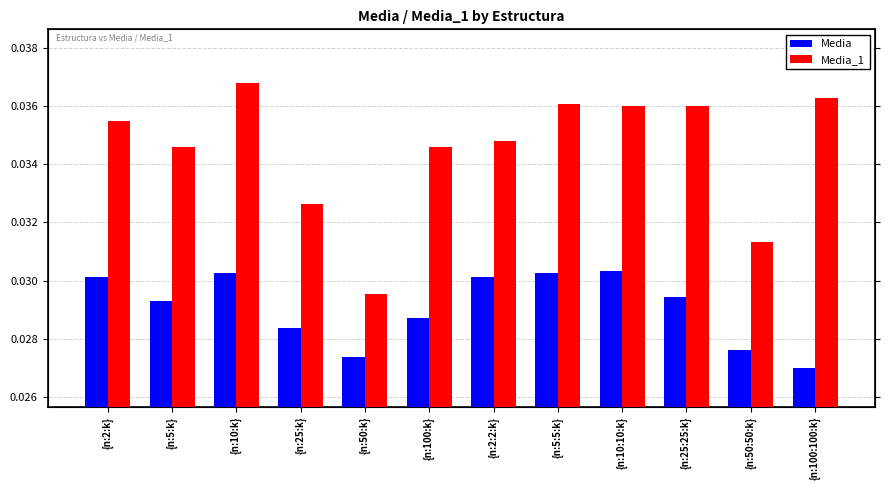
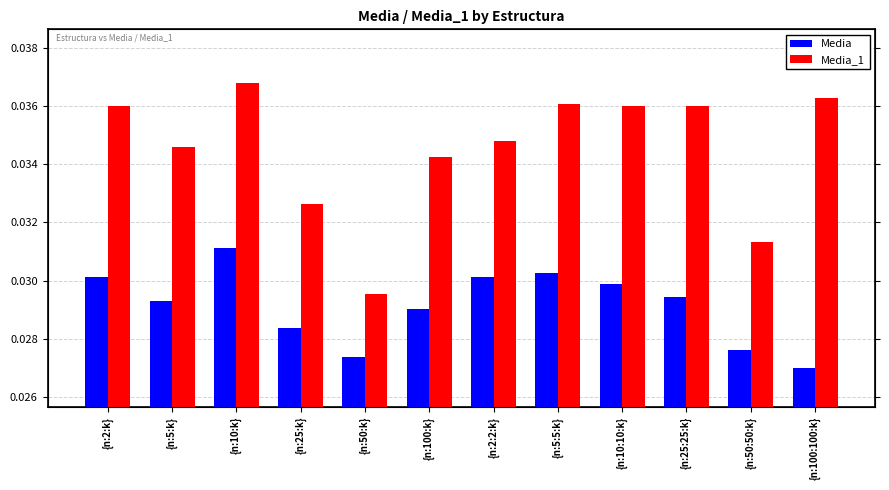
  {
    "Media": {
      "{n:2:k}": 0.0301,
      "{n:5:k}": 0.0293,
-     "{n:10:k}": 0.0303,
+     "{n:10:k}": 0.0311,
      "{n:25:k}": 0.0284,
      "{n:50:k}": 0.0274,
-     "{n:100:k}": 0.0287,
+     "{n:100:k}": 0.0290,
      "{n:2:2:k}": 0.0301,
      "{n:5:5:k}": 0.0303,
-     "{n:10:10:k}": 0.0303,
+     "{n:10:10:k}": 0.0299,
      "{n:25:25:k}": 0.0294,
      "{n:50:50:k}": 0.0276,
      "{n:100:100:k}": 0.0270
    },
    "Media_1": {
-     "{n:2:k}": 0.0355,
+     "{n:2:k}": 0.0360,
      "{n:5:k}": 0.0346,
      "{n:10:k}": 0.0368,
      "{n:25:k}": 0.0326,
      "{n:50:k}": 0.0295,
-     "{n:100:k}": 0.0346,
+     "{n:100:k}": 0.0343,
      "{n:2:2:k}": 0.0348,
      "{n:5:5:k}": 0.0361,
      "{n:10:10:k}": 0.0360,
      "{n:25:25:k}": 0.0360,
      "{n:50:50:k}": 0.0313,
      "{n:100:100:k}": 0.0363
    }
  }
